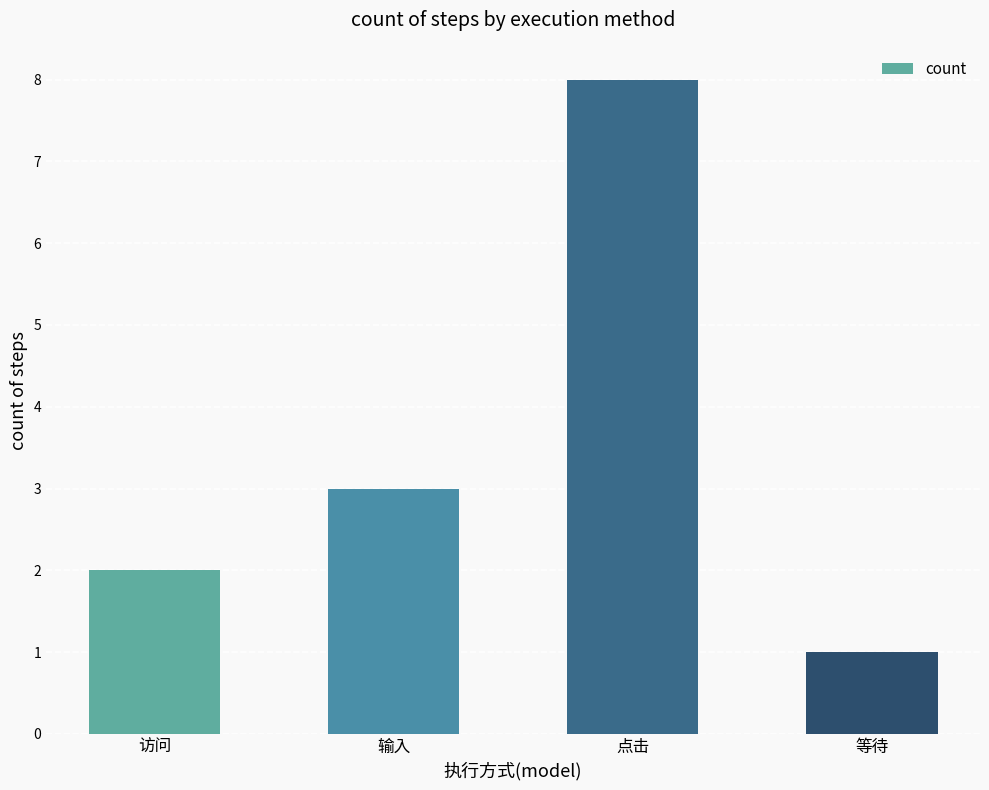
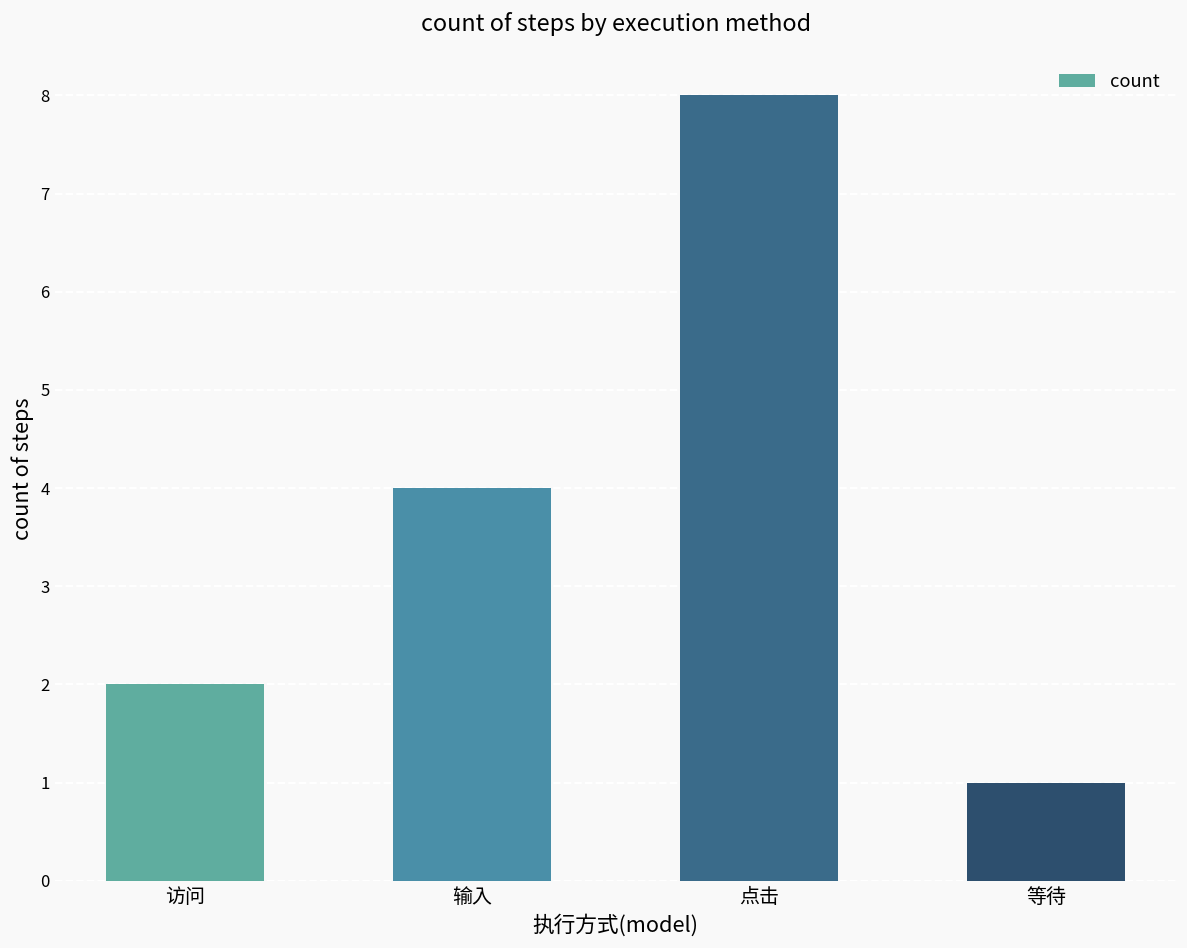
  {
    "访问": 2,
-   "输入": 3,
+   "输入": 4,
    "点击": 8,
    "等待": 1
  }
